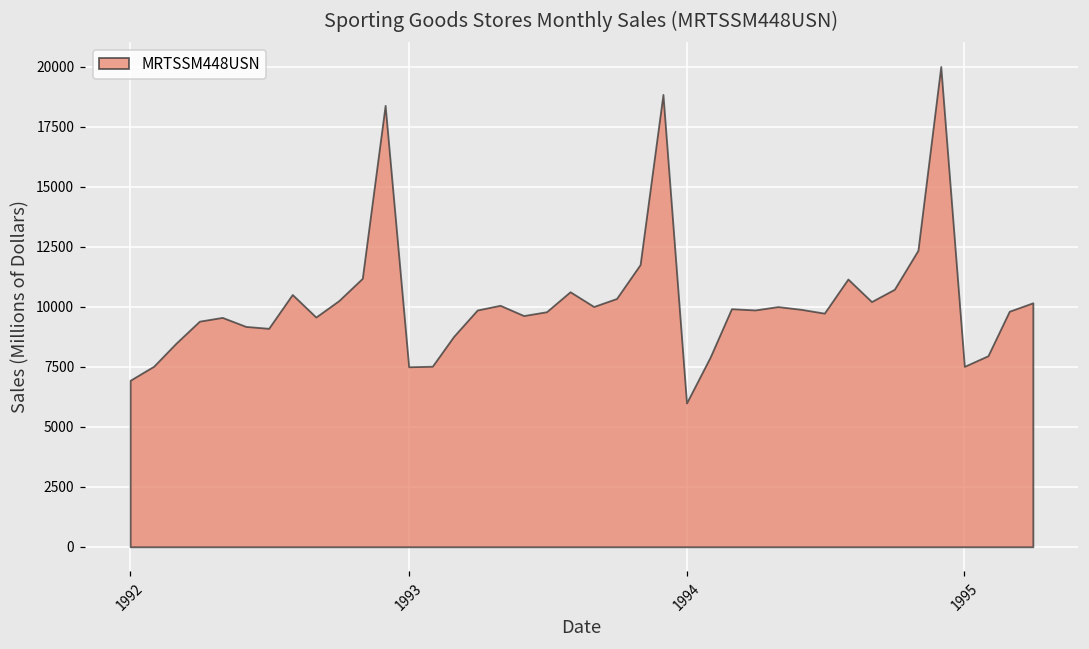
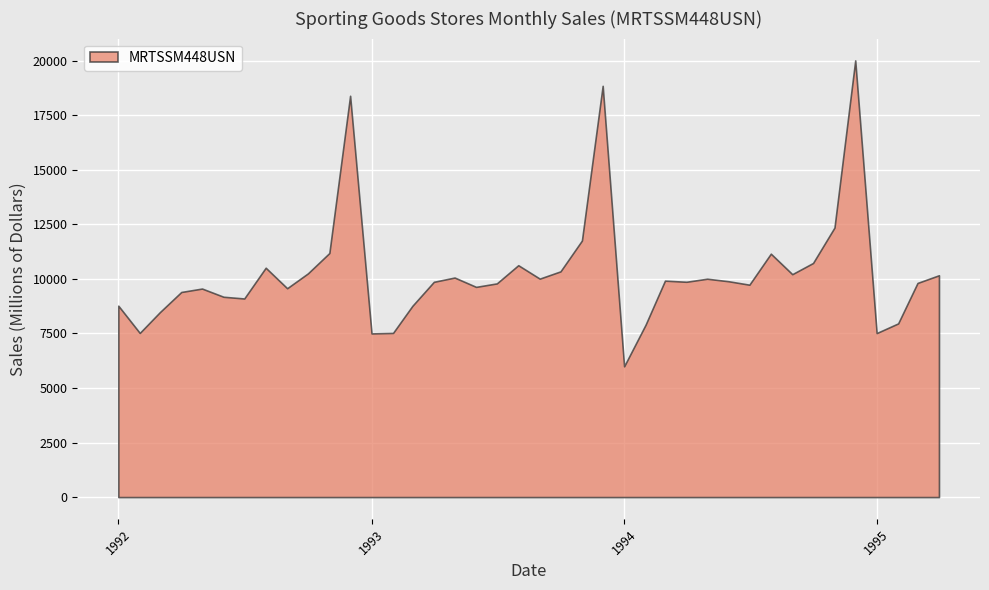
  {
-   "1992": 6900,
+   "1992": 8800,
    "1993": 7500,
    "1994": 6000,
    "1995": 7500
  }
